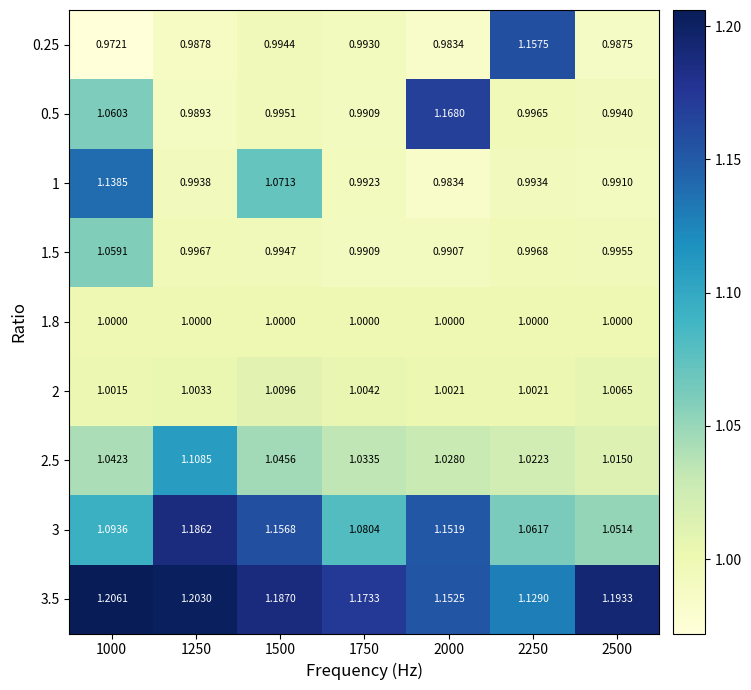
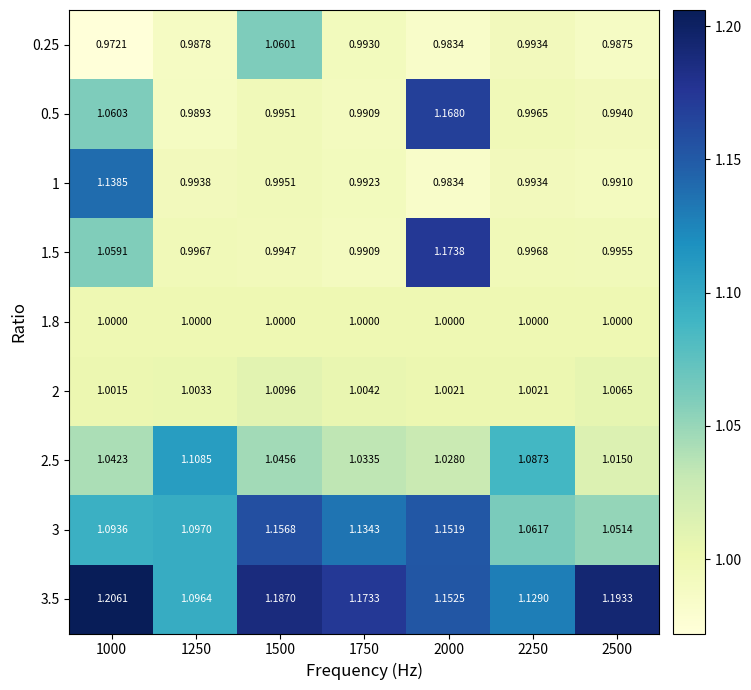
  {
    "0.25": {
      "1000": 0.9721,
      "1250": 0.9878,
-     "1500": 0.9944,
+     "1500": 1.0601,
      "1750": 0.9930,
      "2000": 0.9834,
-     "2250": 1.1575,
+     "2250": 0.9934,
      "2500": 0.9875
    },
    "0.5": {
      "1000": 1.0603,
      "1250": 0.9893,
      "1500": 0.9951,
      "1750": 0.9909,
      "2000": 1.1680,
      "2250": 0.9965,
      "2500": 0.9940
    },
    "1": {
      "1000": 1.1385,
      "1250": 0.9938,
-     "1500": 1.0713,
+     "1500": 0.9951,
      "1750": 0.9923,
      "2000": 0.9834,
      "2250": 0.9934,
      "2500": 0.9910
    },
    "1.5": {
      "1000": 1.0591,
      "1250": 0.9967,
      "1500": 0.9947,
      "1750": 0.9909,
-     "2000": 0.9907,
+     "2000": 1.1738,
      "2250": 0.9968,
      "2500": 0.9955
    },
    "1.8": {
      "1000": 1.0000,
      "1250": 1.0000,
      "1500": 1.0000,
      "1750": 1.0000,
      "2000": 1.0000,
      "2250": 1.0000,
      "2500": 1.0000
    },
    "2": {
      "1000": 1.0015,
      "1250": 1.0033,
      "1500": 1.0096,
      "1750": 1.0042,
      "2000": 1.0021,
      "2250": 1.0021,
      "2500": 1.0065
    },
    "2.5": {
      "1000": 1.0423,
      "1250": 1.1085,
      "1500": 1.0456,
      "1750": 1.0335,
      "2000": 1.0280,
-     "2250": 1.0223,
+     "2250": 1.0873,
      "2500": 1.0150
    },
    "3": {
      "1000": 1.0936,
-     "1250": 1.1862,
+     "1250": 1.0970,
      "1500": 1.1568,
-     "1750": 1.0804,
+     "1750": 1.1343,
      "2000": 1.1519,
      "2250": 1.0617,
      "2500": 1.0514
    },
    "3.5": {
      "1000": 1.2061,
-     "1250": 1.2030,
+     "1250": 1.0964,
      "1500": 1.1870,
      "1750": 1.1733,
      "2000": 1.1525,
      "2250": 1.1290,
      "2500": 1.1933
    }
  }
